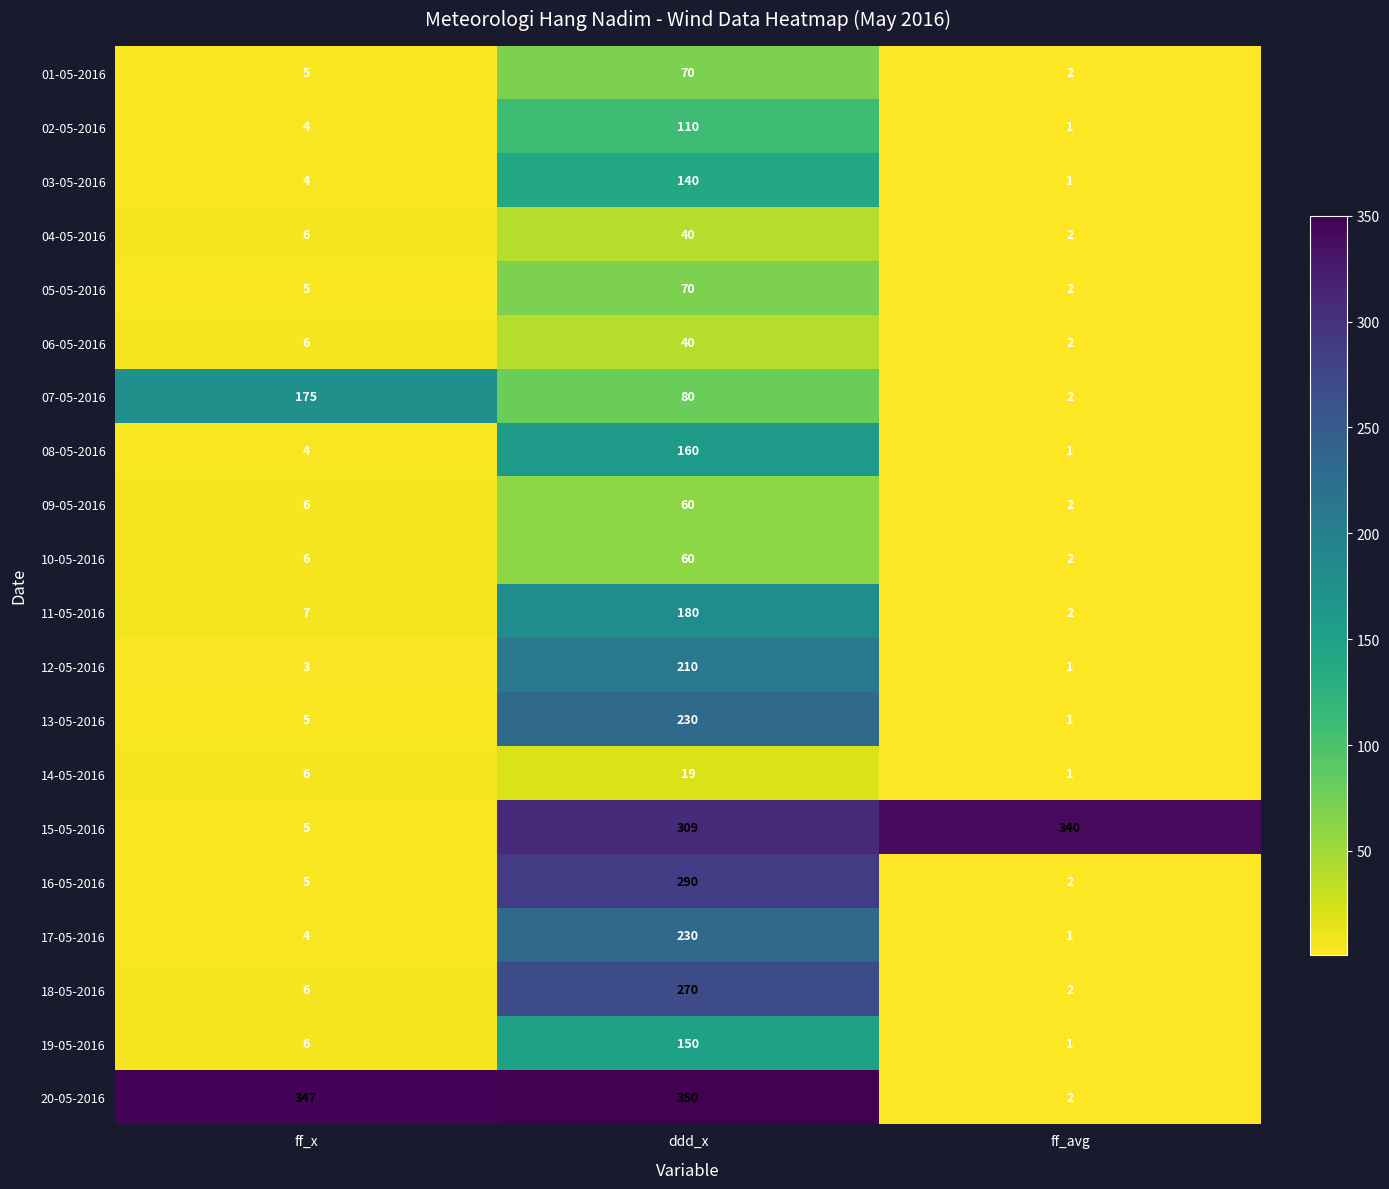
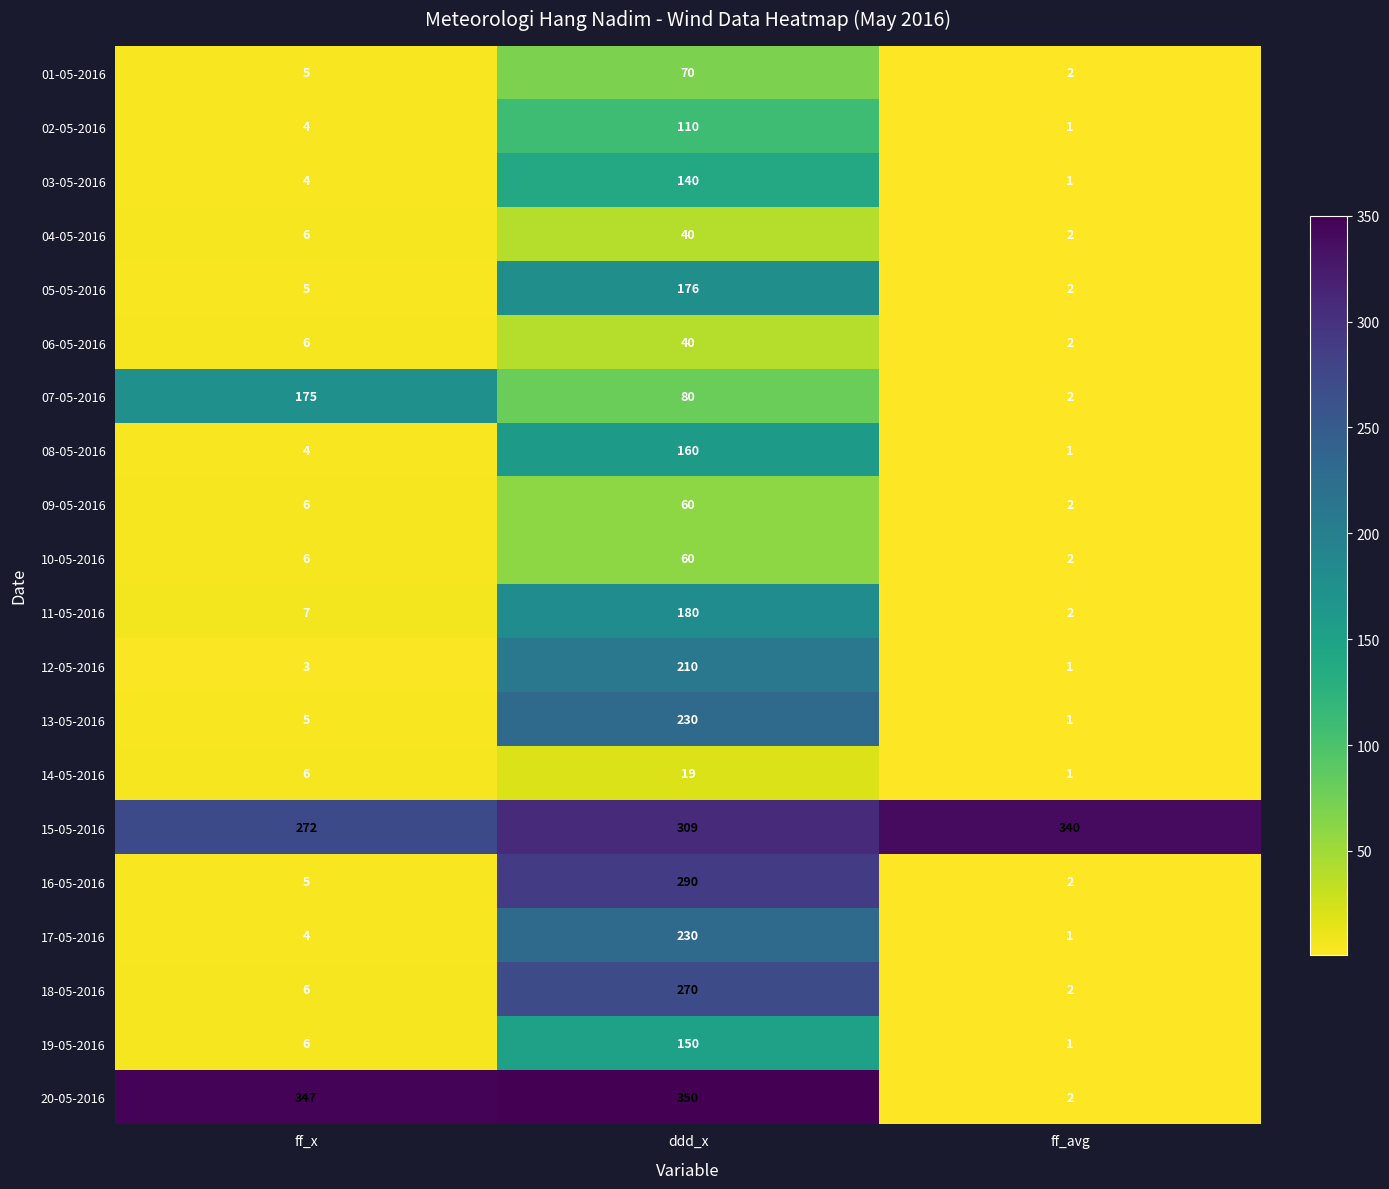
  {
    "01-05-2016": {
      "ff_x": 5,
      "ddd_x": 70,
      "ff_avg": 2
    },
    "02-05-2016": {
      "ff_x": 4,
      "ddd_x": 110,
      "ff_avg": 1
    },
    "03-05-2016": {
      "ff_x": 4,
      "ddd_x": 140,
      "ff_avg": 1
    },
    "04-05-2016": {
      "ff_x": 6,
      "ddd_x": 40,
      "ff_avg": 2
    },
    "05-05-2016": {
      "ff_x": 5,
-     "ddd_x": 70,
+     "ddd_x": 176,
      "ff_avg": 2
    },
    "06-05-2016": {
      "ff_x": 6,
      "ddd_x": 40,
      "ff_avg": 2
    },
    "07-05-2016": {
      "ff_x": 175,
      "ddd_x": 80,
      "ff_avg": 2
    },
    "08-05-2016": {
      "ff_x": 4,
      "ddd_x": 160,
      "ff_avg": 1
    },
    "09-05-2016": {
      "ff_x": 6,
      "ddd_x": 60,
      "ff_avg": 2
    },
    "10-05-2016": {
      "ff_x": 6,
      "ddd_x": 60,
      "ff_avg": 2
    },
    "11-05-2016": {
      "ff_x": 7,
      "ddd_x": 180,
      "ff_avg": 2
    },
    "12-05-2016": {
      "ff_x": 3,
      "ddd_x": 210,
      "ff_avg": 1
    },
    "13-05-2016": {
      "ff_x": 5,
      "ddd_x": 230,
      "ff_avg": 1
    },
    "14-05-2016": {
      "ff_x": 6,
      "ddd_x": 19,
      "ff_avg": 1
    },
    "15-05-2016": {
-     "ff_x": 5,
+     "ff_x": 272,
      "ddd_x": 309,
      "ff_avg": 340
    },
    "16-05-2016": {
      "ff_x": 5,
      "ddd_x": 290,
      "ff_avg": 2
    },
    "17-05-2016": {
      "ff_x": 4,
      "ddd_x": 230,
      "ff_avg": 1
    },
    "18-05-2016": {
      "ff_x": 6,
      "ddd_x": 270,
      "ff_avg": 2
    },
    "19-05-2016": {
      "ff_x": 6,
      "ddd_x": 150,
      "ff_avg": 1
    },
    "20-05-2016": {
      "ff_x": 347,
      "ddd_x": 350,
      "ff_avg": 2
    }
  }
